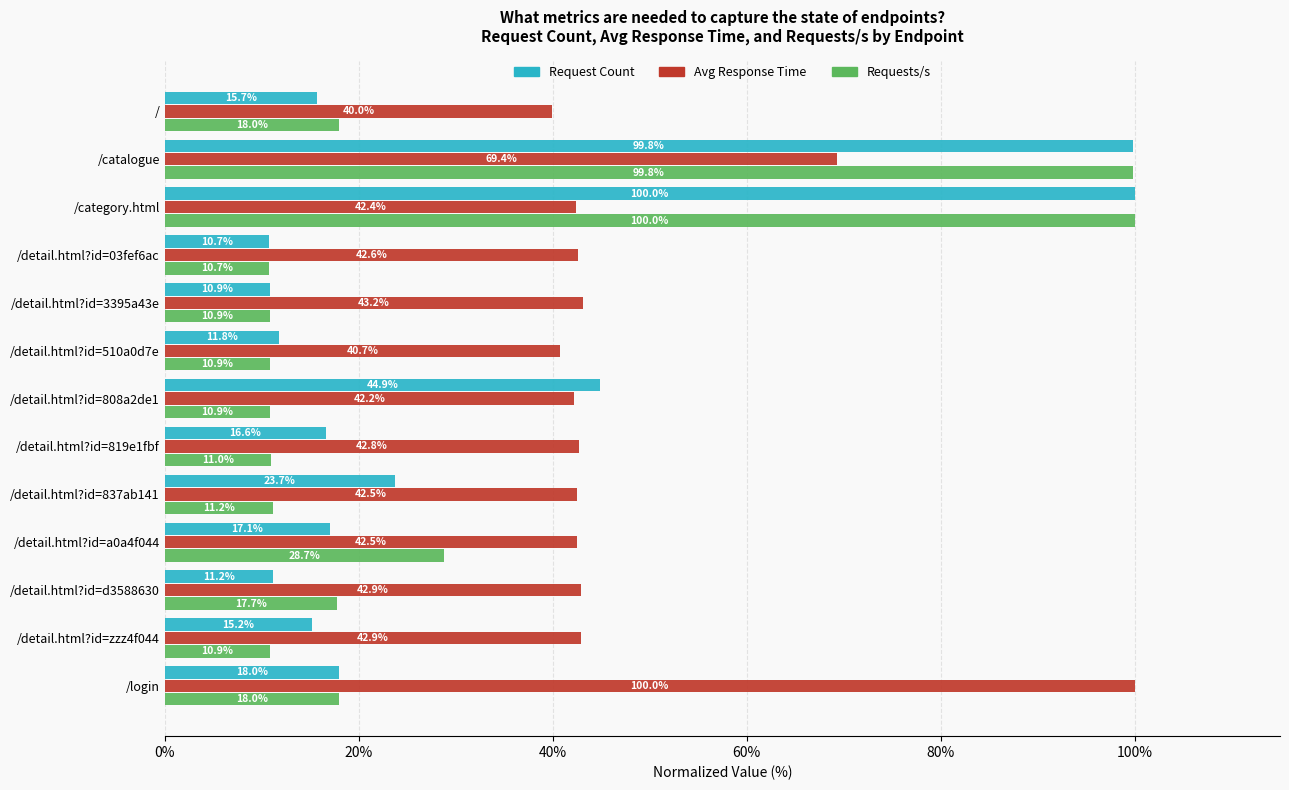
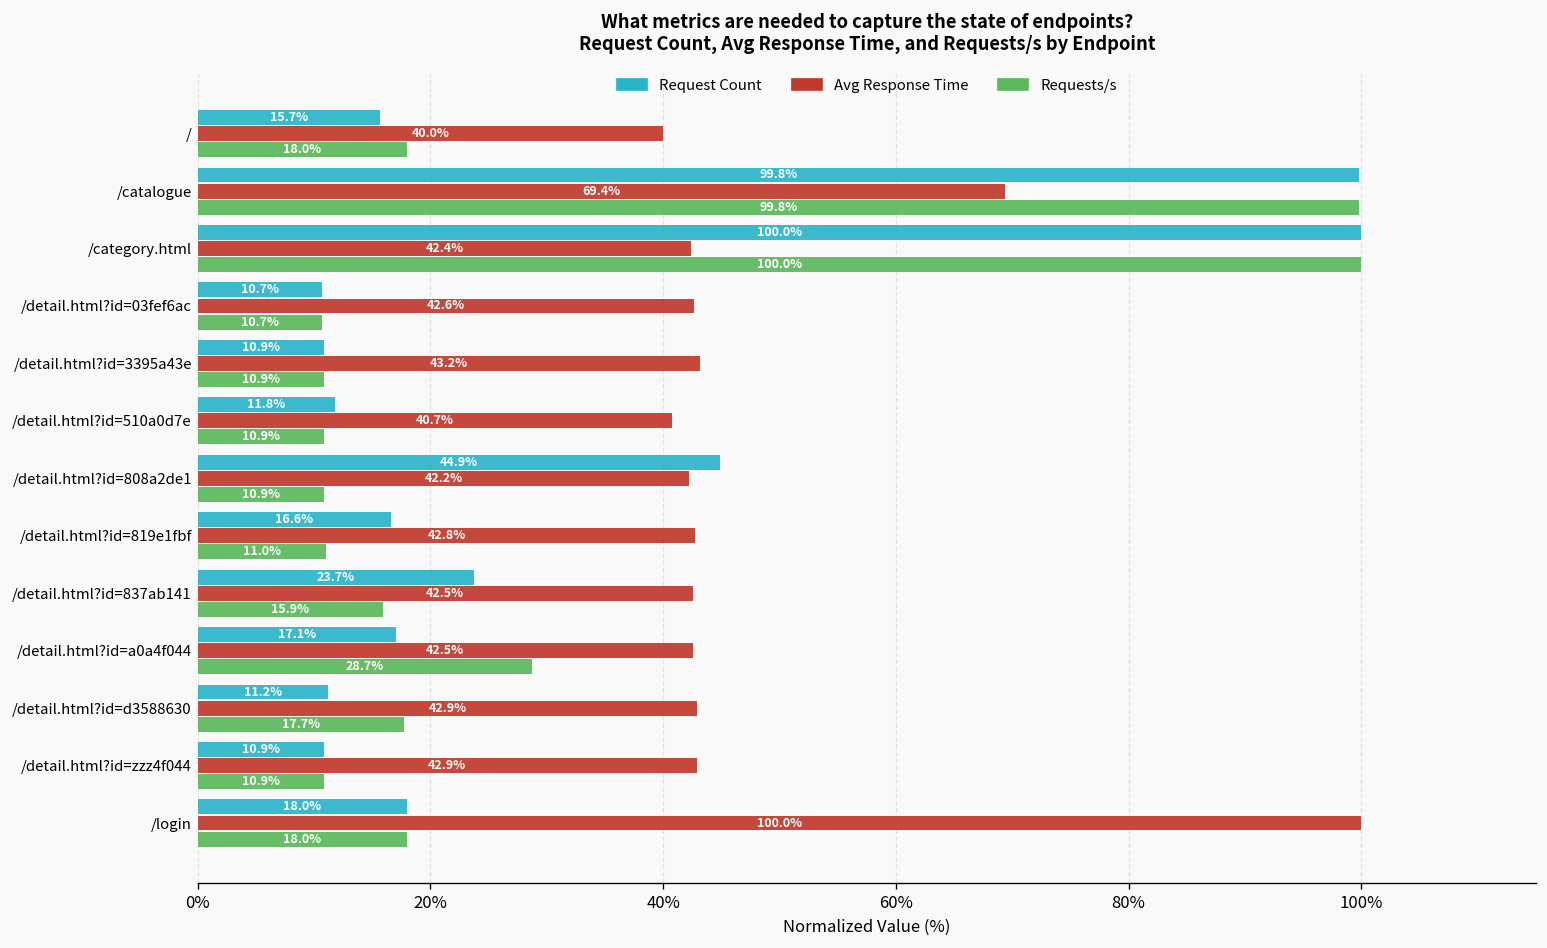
  {
    "Request Count": {
      "/": "15.7%",
      "/catalogue": "99.8%",
      "/category.html": "100.0%",
      "/detail.html?id=03fef6ac": "10.7%",
      "/detail.html?id=3395a43e": "10.9%",
      "/detail.html?id=510a0d7e": "11.8%",
      "/detail.html?id=808a2de1": "44.9%",
      "/detail.html?id=819e1fbf": "16.6%",
      "/detail.html?id=837ab141": "23.7%",
      "/detail.html?id=a0a4f044": "17.1%",
      "/detail.html?id=d3588630": "11.2%",
-     "/detail.html?id=zzz4f044": "15.2%",
+     "/detail.html?id=zzz4f044": "10.9%",
      "/login": "18.0%"
    },
    "Avg Response Time": {
      "/": "40.0%",
      "/catalogue": "69.4%",
      "/category.html": "42.4%",
      "/detail.html?id=03fef6ac": "42.6%",
      "/detail.html?id=3395a43e": "43.2%",
      "/detail.html?id=510a0d7e": "40.7%",
      "/detail.html?id=808a2de1": "42.2%",
      "/detail.html?id=819e1fbf": "42.8%",
      "/detail.html?id=837ab141": "42.5%",
      "/detail.html?id=a0a4f044": "42.5%",
      "/detail.html?id=d3588630": "42.9%",
      "/detail.html?id=zzz4f044": "42.9%",
      "/login": "100.0%"
    },
    "Requests/s": {
      "/": "18.0%",
      "/catalogue": "99.8%",
      "/category.html": "100.0%",
      "/detail.html?id=03fef6ac": "10.7%",
      "/detail.html?id=3395a43e": "10.9%",
      "/detail.html?id=510a0d7e": "10.9%",
      "/detail.html?id=808a2de1": "10.9%",
      "/detail.html?id=819e1fbf": "11.0%",
-     "/detail.html?id=837ab141": "11.2%",
+     "/detail.html?id=837ab141": "15.9%",
      "/detail.html?id=a0a4f044": "28.7%",
      "/detail.html?id=d3588630": "17.7%",
      "/detail.html?id=zzz4f044": "10.9%",
      "/login": "18.0%"
    }
  }
